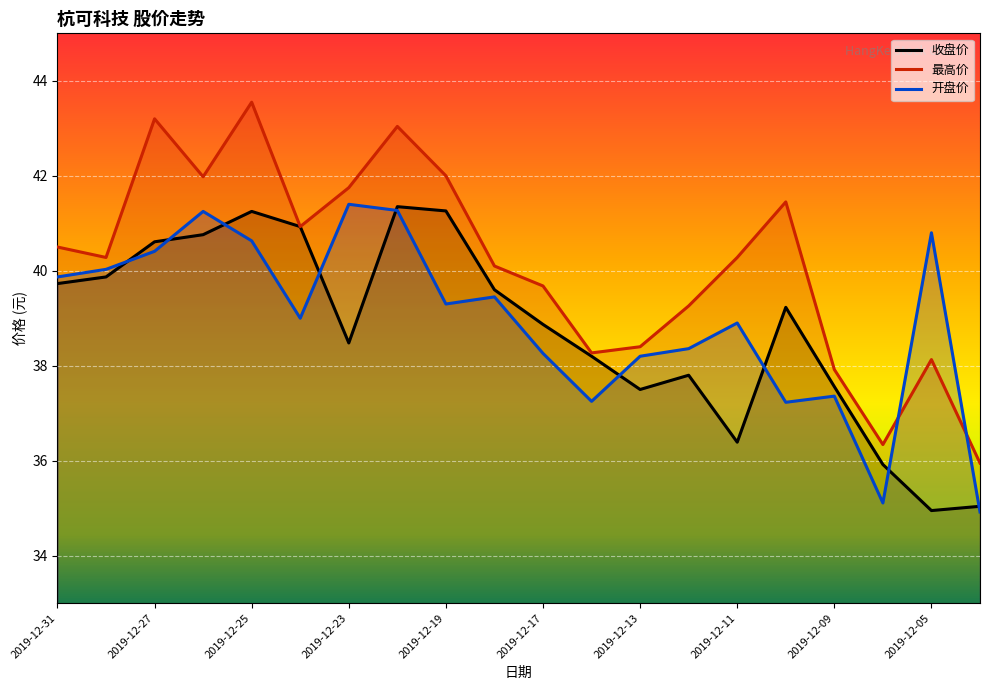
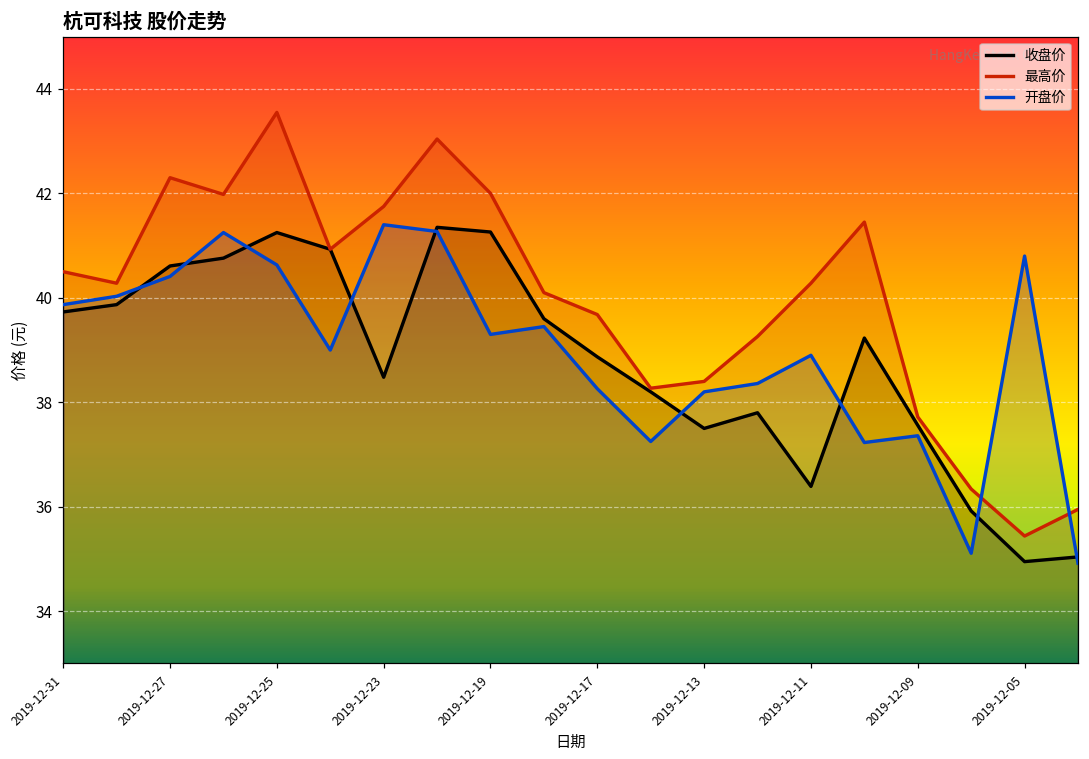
  {
    "收盘价": {
      "2019-12-31": 39.7,
      "2019-12-27": 40.6,
      "2019-12-25": 41.3,
      "2019-12-23": 38.5,
      "2019-12-19": 41.3,
      "2019-12-17": 38.9,
      "2019-12-13": 37.5,
      "2019-12-11": 36.4,
      "2019-12-09": 37.6,
      "2019-12-05": 35.0
    },
    "最高价": {
      "2019-12-31": 40.5,
-     "2019-12-27": 43.2,
+     "2019-12-27": 42.3,
      "2019-12-25": 43.6,
      "2019-12-23": 41.8,
      "2019-12-19": 42.0,
      "2019-12-17": 39.7,
      "2019-12-13": 38.4,
      "2019-12-11": 40.3,
-     "2019-12-09": 37.9,
-     "2019-12-05": 38.1
+     "2019-12-09": 37.7,
+     "2019-12-05": 35.4
    },
    "开盘价": {
      "2019-12-31": 39.9,
      "2019-12-27": 40.4,
      "2019-12-25": 40.6,
      "2019-12-23": 41.4,
      "2019-12-19": 39.3,
      "2019-12-17": 38.3,
      "2019-12-13": 38.2,
      "2019-12-11": 38.9,
      "2019-12-09": 37.4,
      "2019-12-05": 40.8
    }
  }
